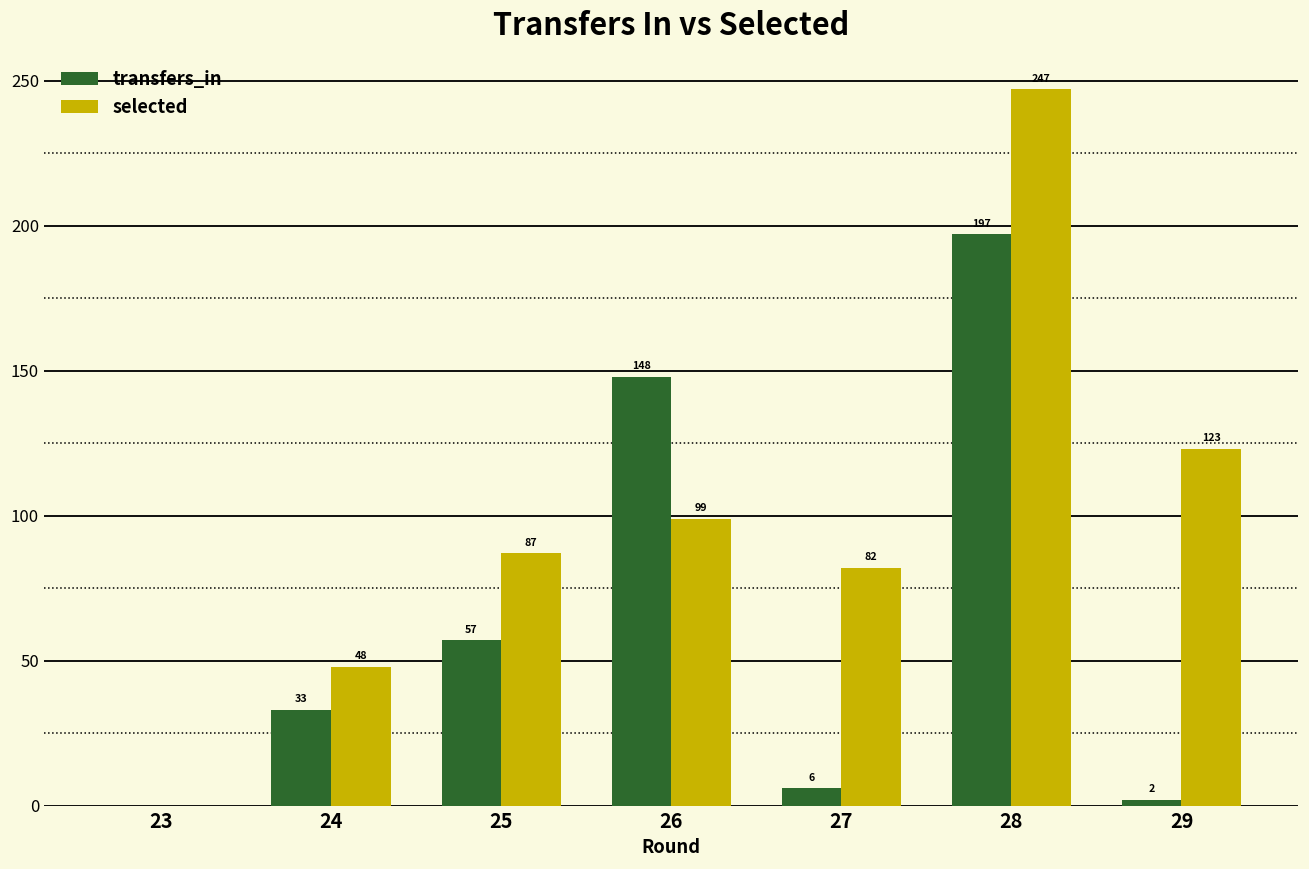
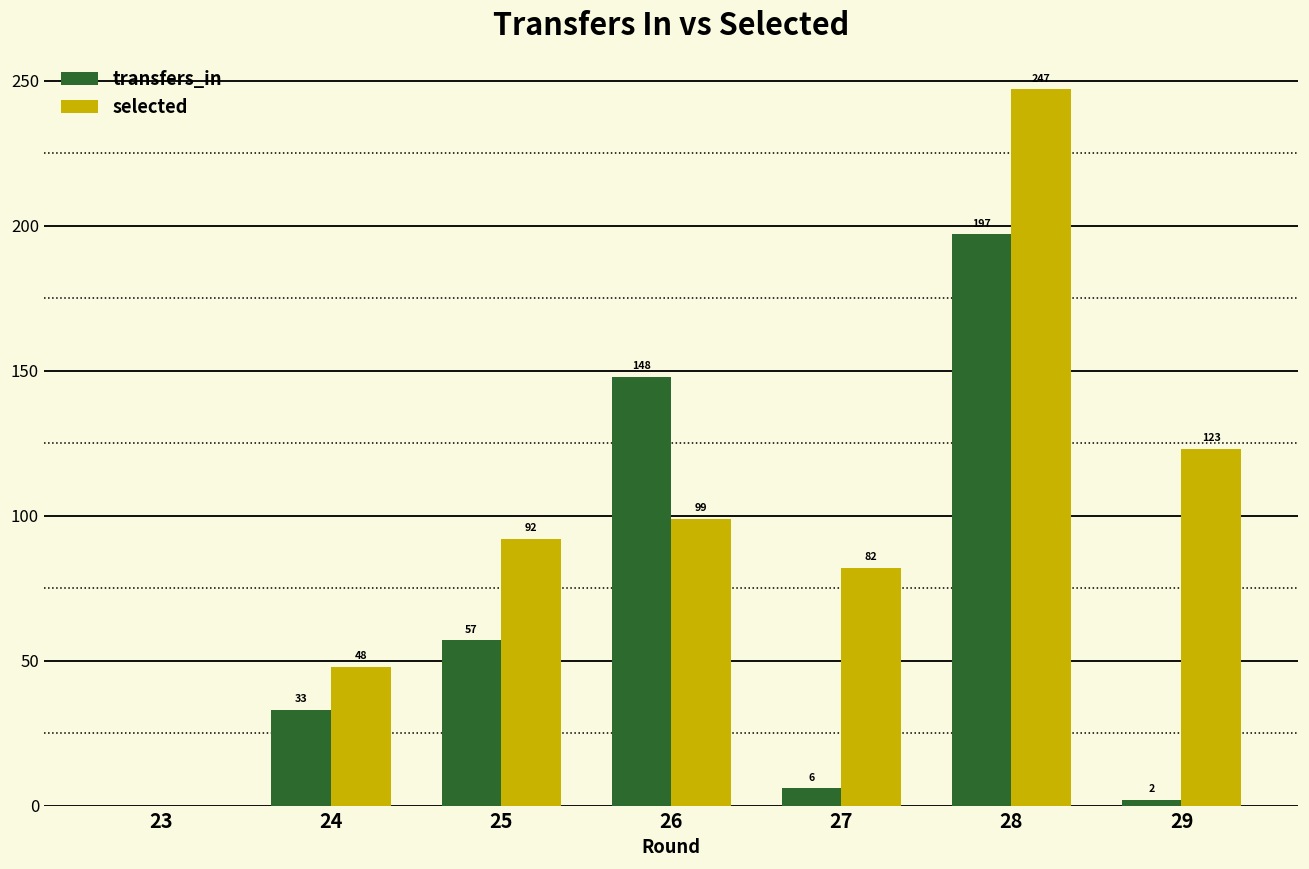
  {
    "transfers_in": {
      "24": 33,
      "25": 57,
      "26": 148,
      "27": 6,
      "28": 197,
      "29": 2
    },
    "selected": {
      "24": 48,
-     "25": 87,
+     "25": 92,
      "26": 99,
      "27": 82,
      "28": 247,
      "29": 123
    }
  }
